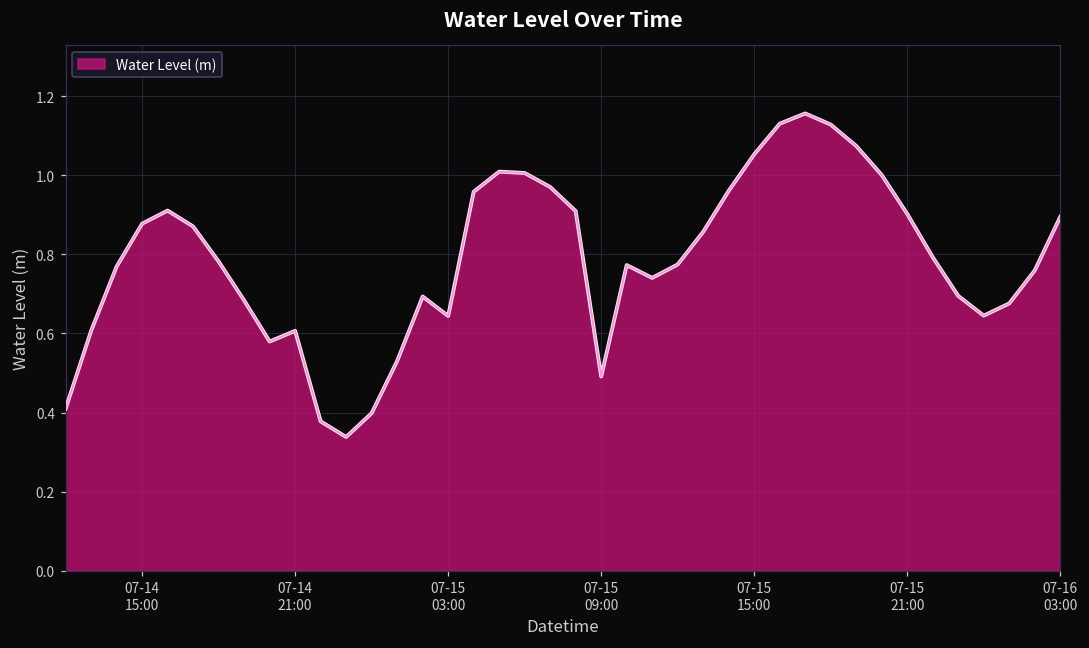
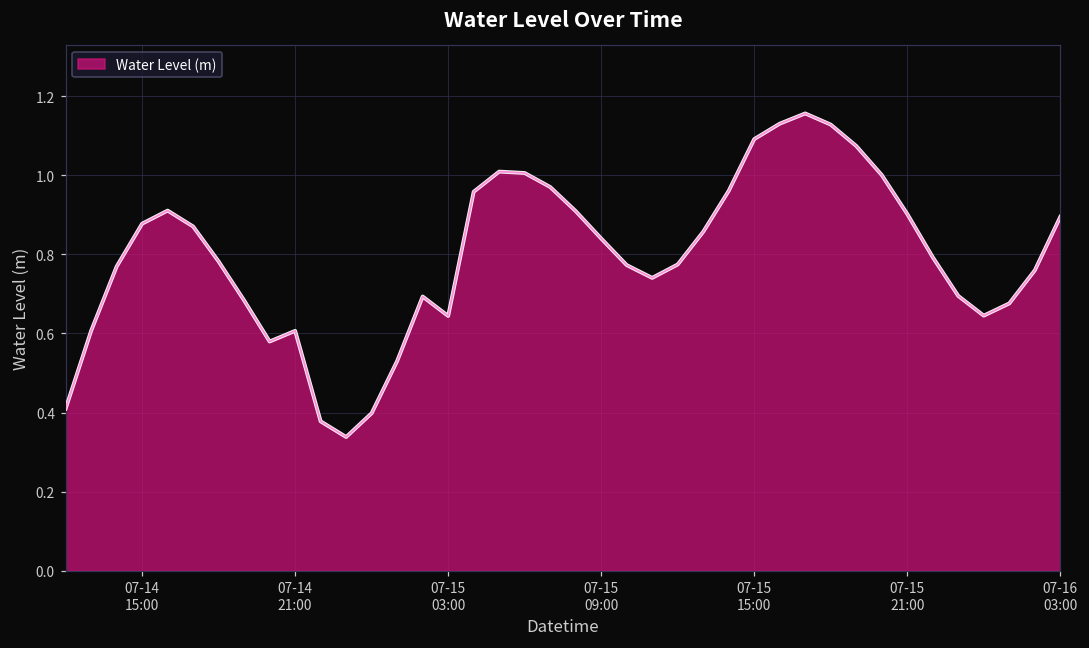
  {
    "07-14 15:00": 0.88,
    "07-14 21:00": 0.61,
    "07-15 03:00": 0.64,
-   "07-15 09:00": 0.49,
-   "07-15 15:00": 1.05,
+   "07-15 09:00": 0.84,
+   "07-15 15:00": 1.09,
    "07-15 21:00": 0.90,
    "07-16 03:00": 0.89
  }
